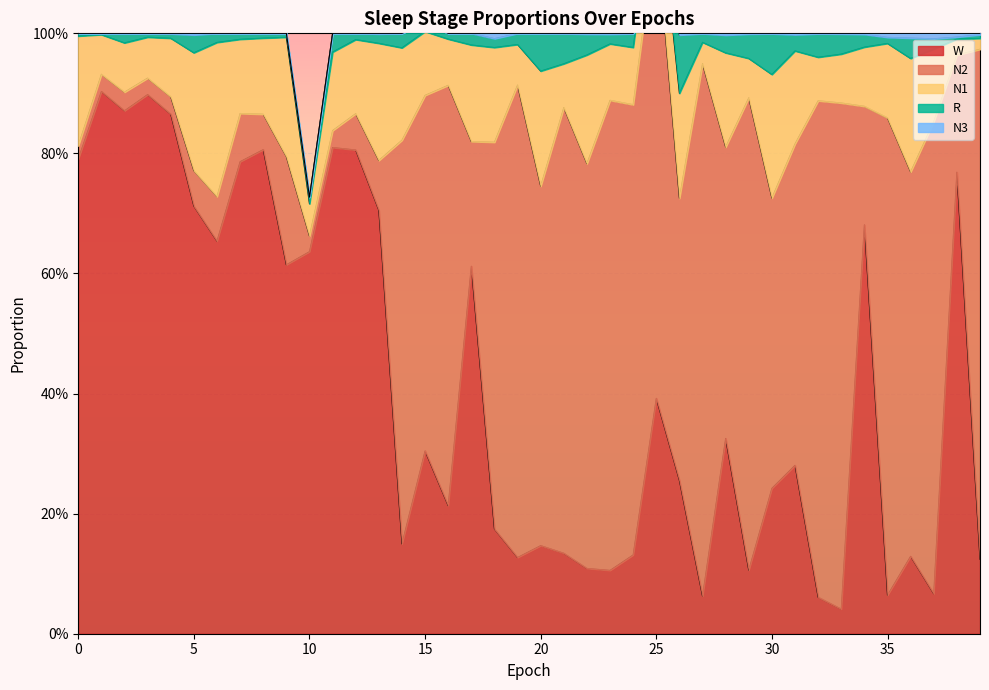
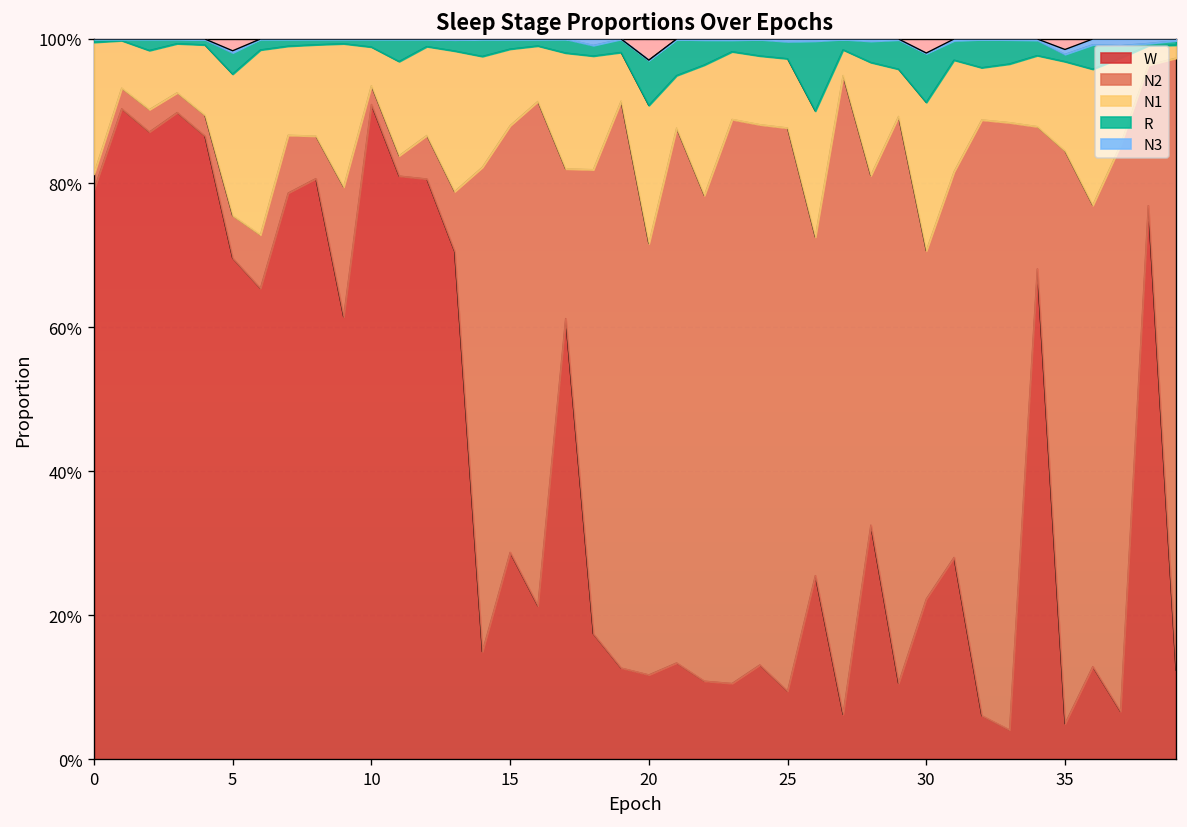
  {
    "W": {
      "0": "79%",
-     "5": "71%",
-     "10": "64%",
-     "15": "30%",
-     "20": "15%",
-     "25": "39%",
-     "30": "24%",
-     "35": "6%"
+     "5": "70%",
+     "10": "91%",
+     "15": "29%",
+     "20": "12%",
+     "25": "9%",
+     "30": "22%",
+     "35": "5%"
    },
    "N2": {
      "0": "2%",
      "5": "6%",
      "10": "3%",
      "15": "59%",
      "20": "60%",
      "30": "48%",
      "35": "79%"
    },
    "N1": {
      "0": "18%",
      "5": "20%",
      "10": "5%",
      "15": "11%",
      "20": "19%",
      "30": "21%",
      "35": "12%"
    },
    "R": {
      "35": "1%"
    },
    "N3": {
      "35": "1%"
    }
  }
